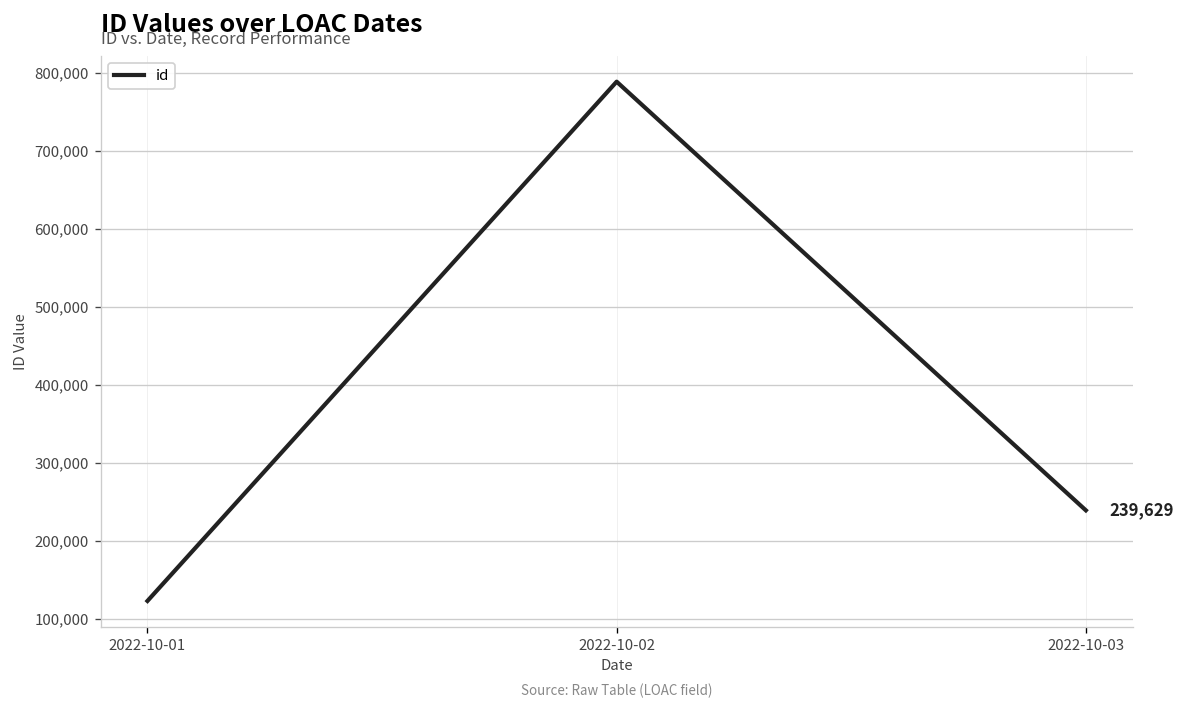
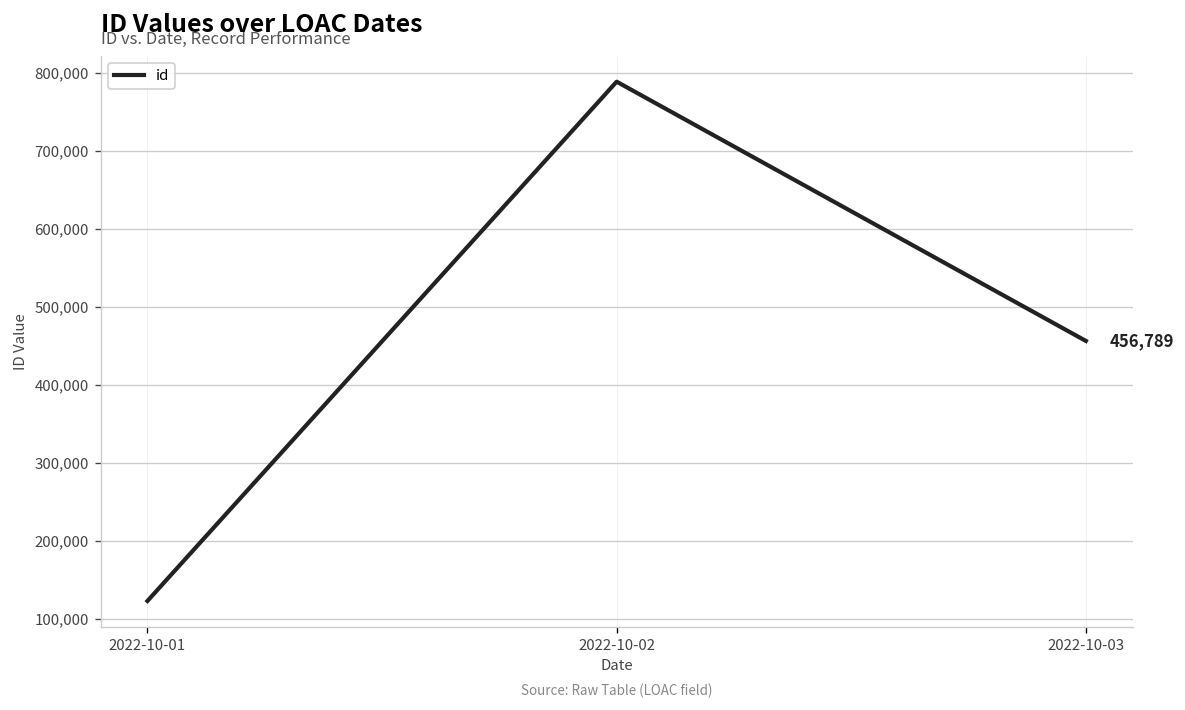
  {
-   "2022-10-03": "239,629"
+   "2022-10-03": "456,789"
  }
